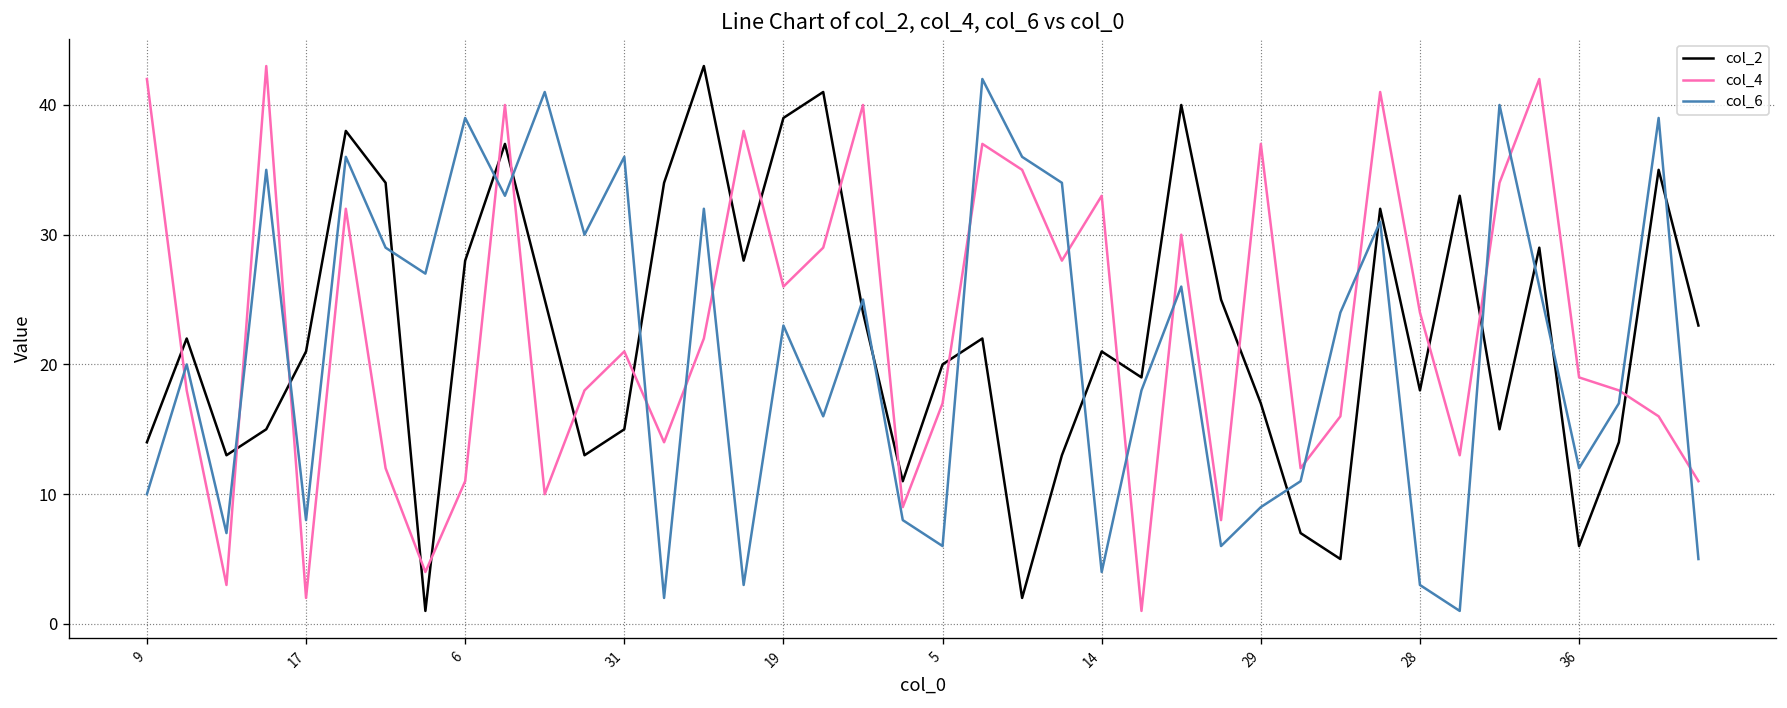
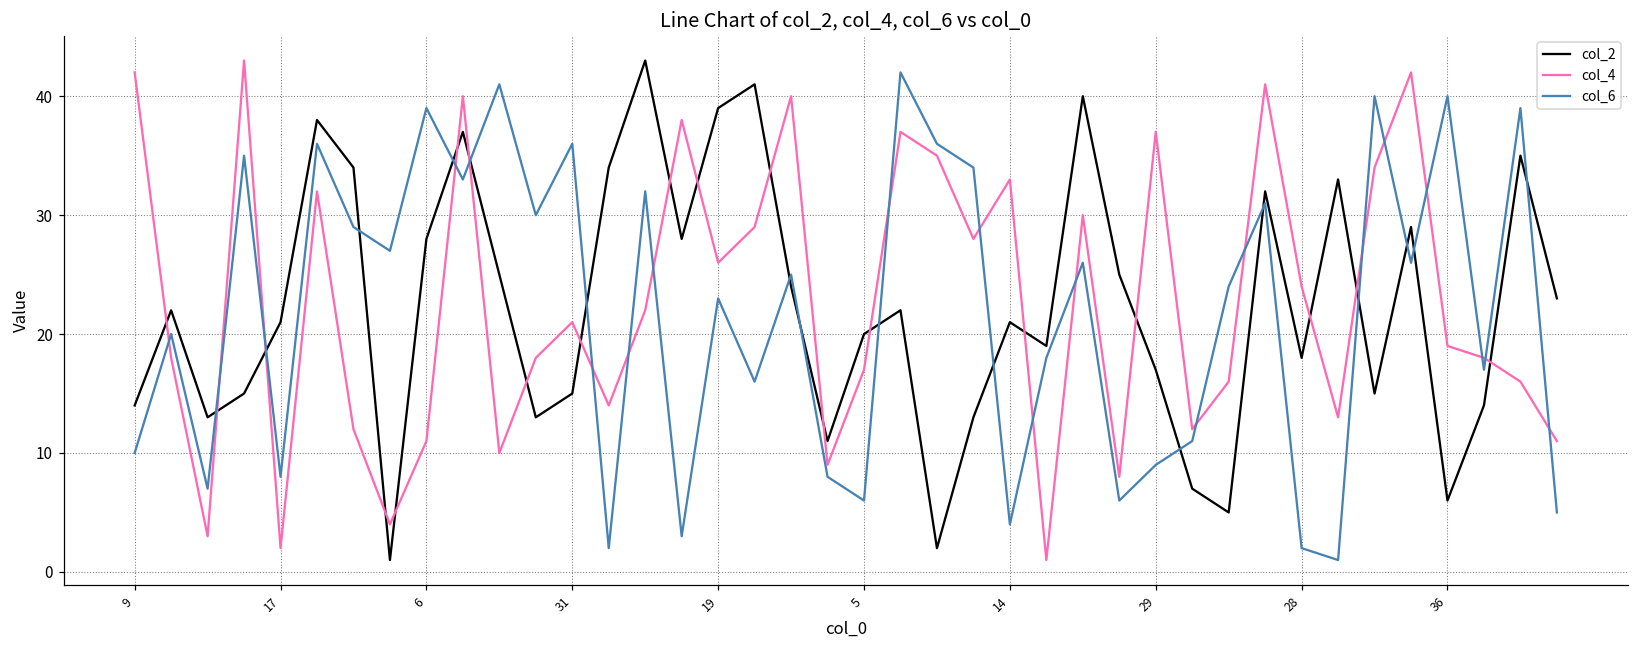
  {
    "col_2": {
      "28": 18,
      "36": 6
    },
    "col_4": {
      "28": 24,
      "36": 19
    },
    "col_6": {
-     "28": 3,
-     "36": 12
+     "28": 2,
+     "36": 40
    }
  }
